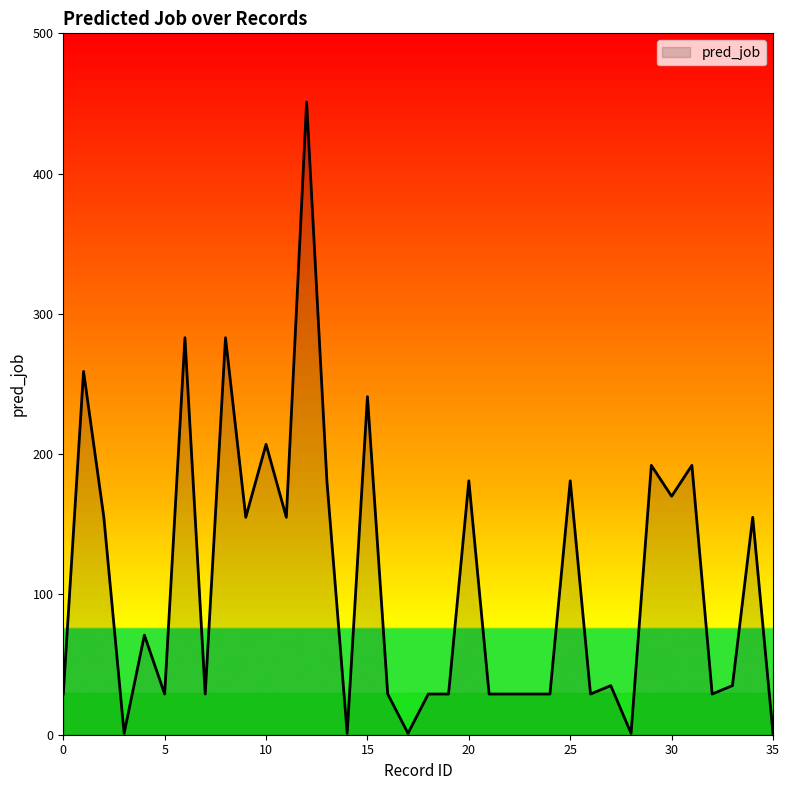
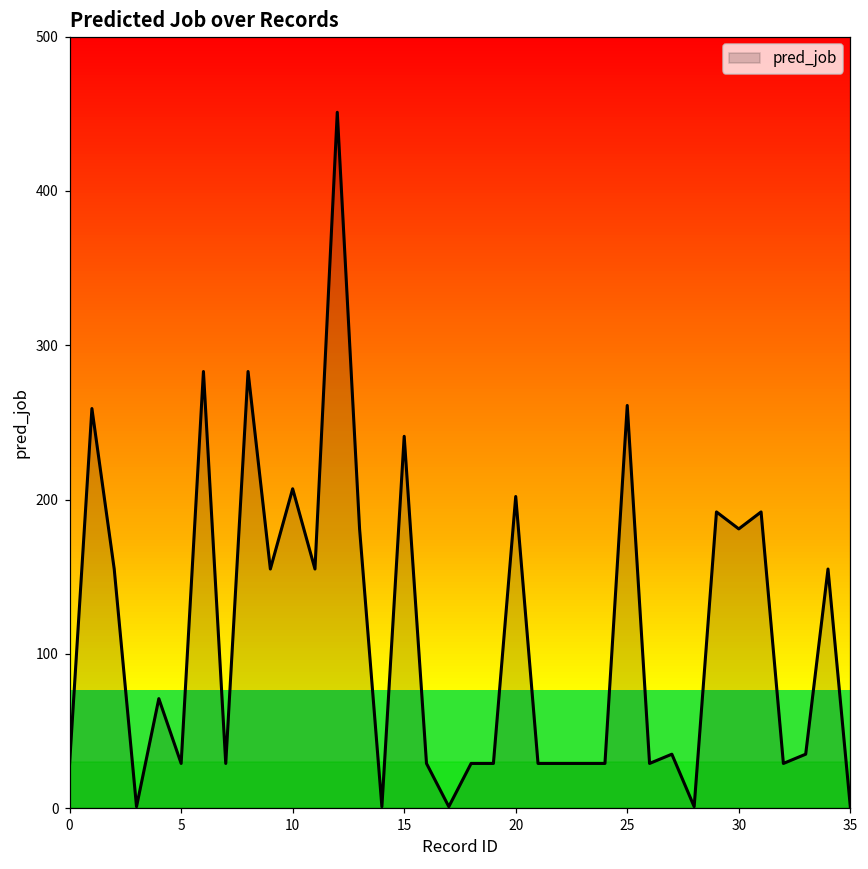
  {
    "0": 29,
    "5": 29,
    "10": 207,
    "15": 241,
-   "20": 181,
-   "25": 181,
-   "30": 170,
+   "20": 202,
+   "25": 261,
+   "30": 181,
    "35": 1
  }
